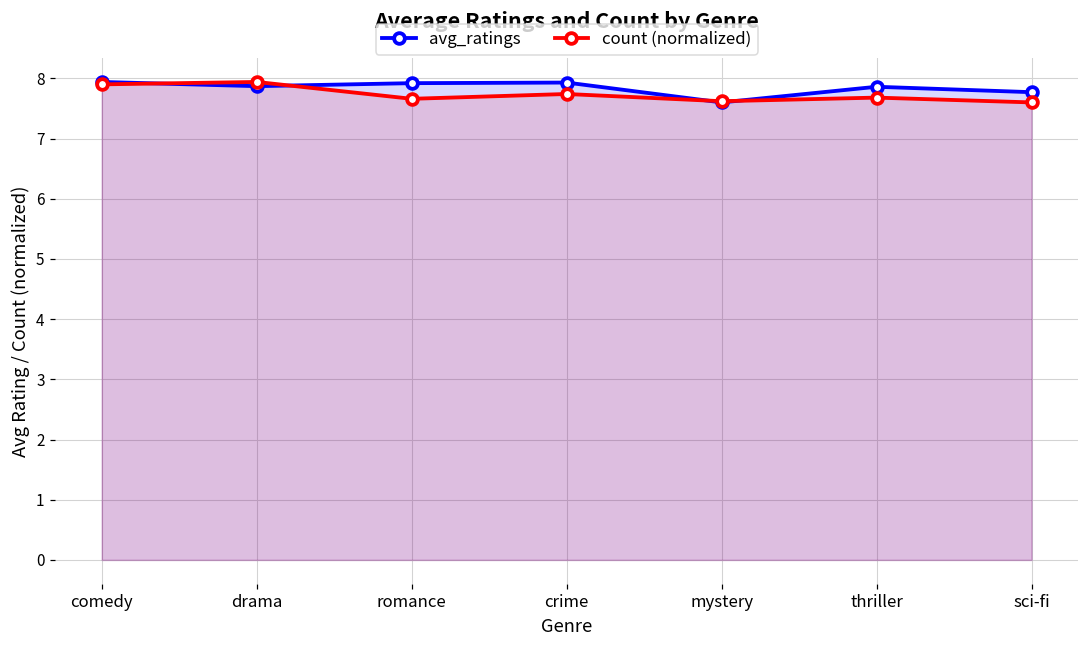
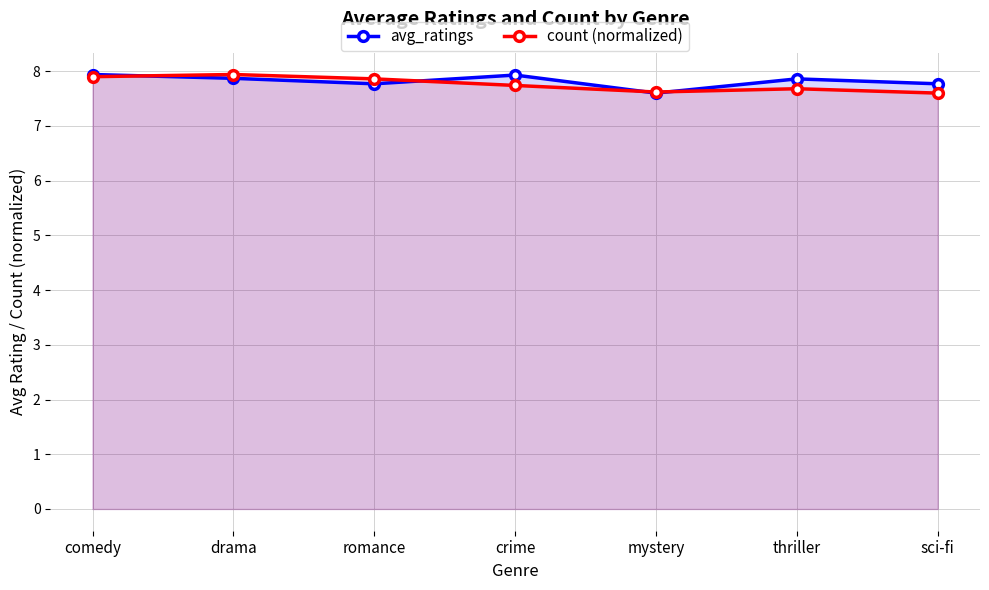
  {
    "avg_ratings": {
      "drama": 7.9,
-     "romance": 7.9,
+     "romance": 7.8,
      "crime": 7.9,
      "thriller": 7.9,
      "sci-fi": 7.8
    },
    "count (normalized)": {
      "drama": 7.9,
-     "romance": 7.7,
+     "romance": 7.9,
      "crime": 7.7,
      "thriller": 7.7,
      "sci-fi": 7.6
    }
  }
